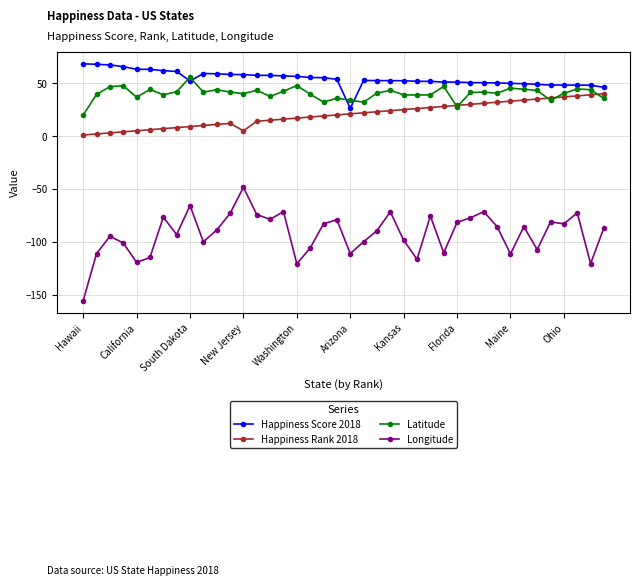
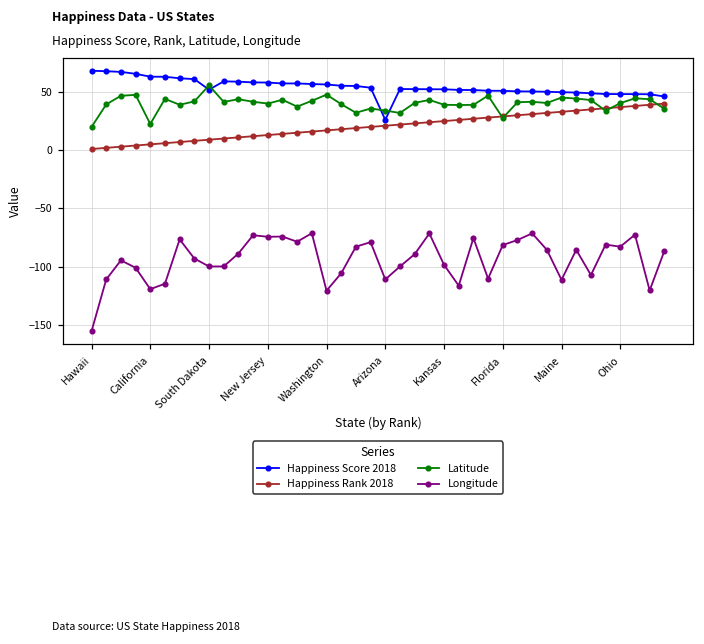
  {
    "Happiness Score 2018": {
      "Hawaii": 68,
      "California": 63,
      "South Dakota": 52,
      "New Jersey": 58,
      "Washington": 56,
      "Arizona": 26,
      "Kansas": 52,
      "Florida": 51,
      "Maine": 50,
      "Ohio": 48
    },
    "Happiness Rank 2018": {
      "Hawaii": 1,
      "California": 5,
      "South Dakota": 9,
-     "New Jersey": 5,
+     "New Jersey": 13,
      "Washington": 17,
      "Arizona": 21,
      "Kansas": 25,
      "Maine": 33,
      "Ohio": 37
    },
    "Latitude": {
      "Hawaii": 20,
-     "California": 37,
+     "California": 23,
      "South Dakota": 56,
      "New Jersey": 40,
      "Washington": 48,
      "Arizona": 34,
      "Kansas": 39,
      "Maine": 45,
      "Ohio": 40
    },
    "Longitude": {
      "Hawaii": -156,
      "California": -119,
-     "South Dakota": -66,
-     "New Jersey": -48,
+     "South Dakota": -100,
+     "New Jersey": -74,
      "Washington": -121,
      "Arizona": -111,
      "Kansas": -98,
      "Florida": -82,
      "Maine": -111,
      "Ohio": -83
    }
  }
